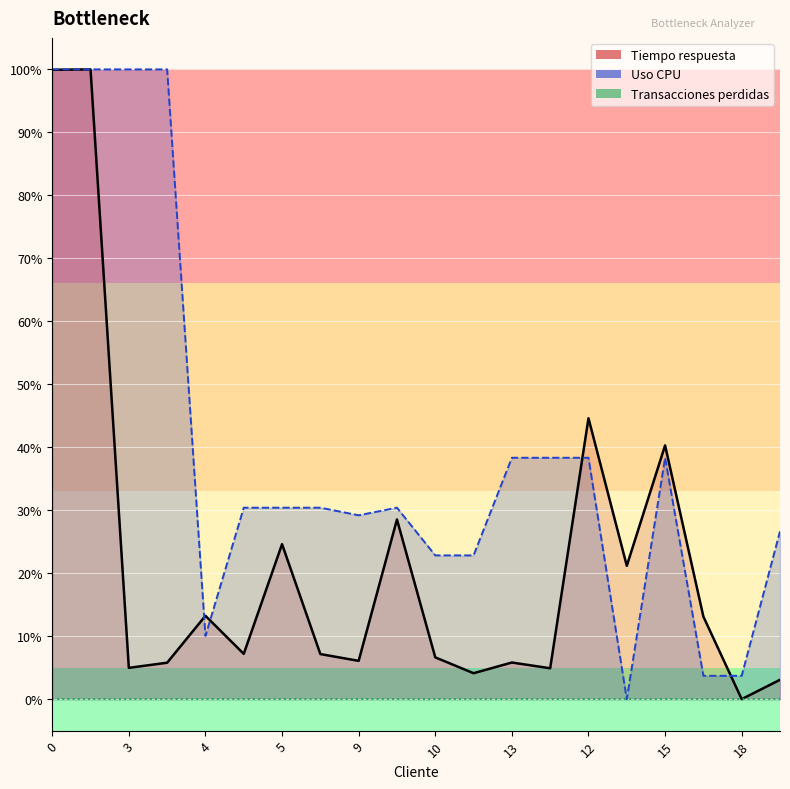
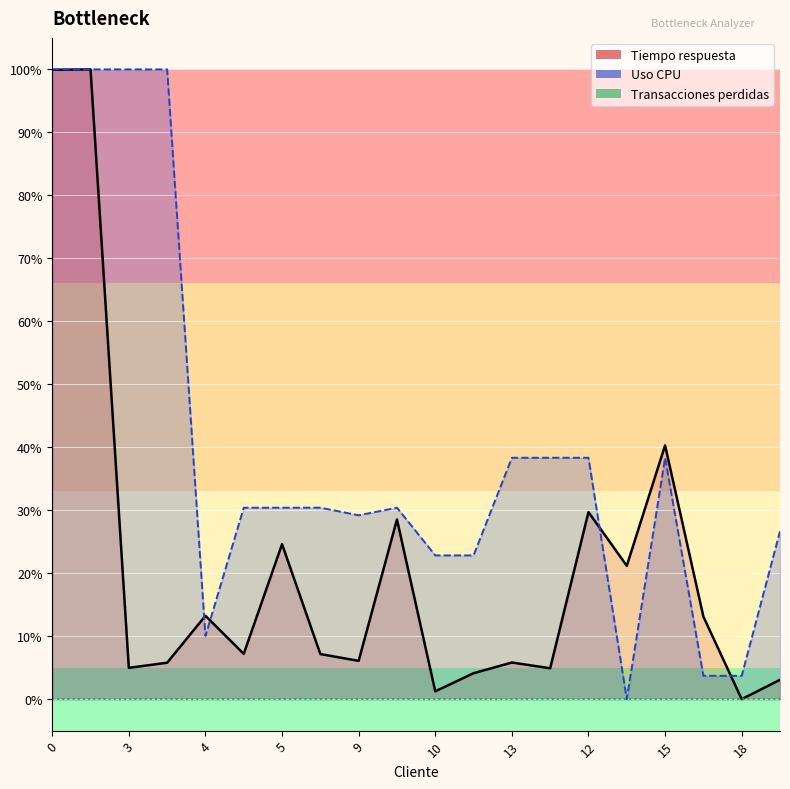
  {
    "Tiempo respuesta": {
      "4": "13%",
-     "10": "7%",
-     "12": "45%"
+     "10": "1%",
+     "12": "30%"
    }
  }
